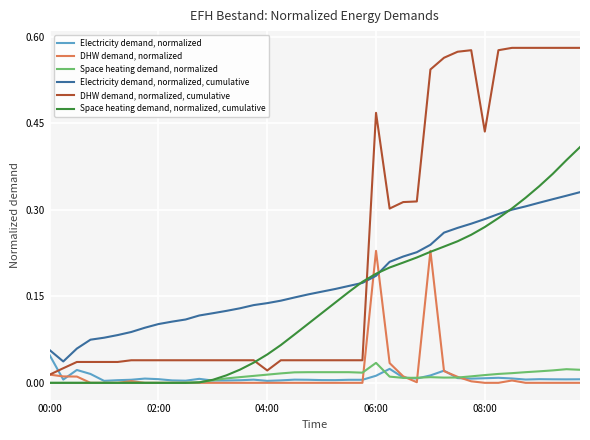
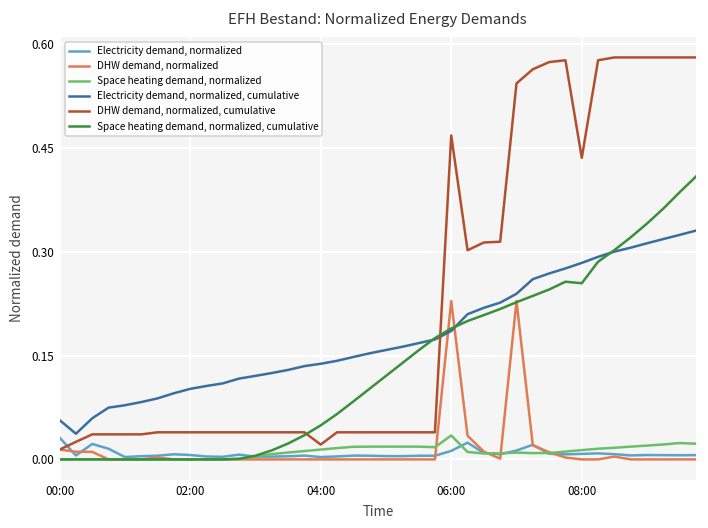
  {
    "Electricity demand, normalized": {
-     "00:00": 0.05,
+     "00:00": 0.03,
      "02:00": 0.01,
      "06:00": 0.01,
      "08:00": 0.01
    },
    "DHW demand, normalized": {
      "06:00": 0.23,
      "08:00": 0.00
    },
    "Space heating demand, normalized": {
      "04:00": 0.01,
      "06:00": 0.03,
      "08:00": 0.01
    },
    "Electricity demand, normalized, cumulative": {
      "00:00": 0.06,
      "02:00": 0.10,
      "04:00": 0.14,
      "08:00": 0.28
    },
    "DHW demand, normalized, cumulative": {
      "02:00": 0.04,
      "04:00": 0.02,
      "06:00": 0.47,
      "08:00": 0.44
    },
    "Space heating demand, normalized, cumulative": {
      "04:00": 0.05,
-     "08:00": 0.27
+     "08:00": 0.25
    }
  }
